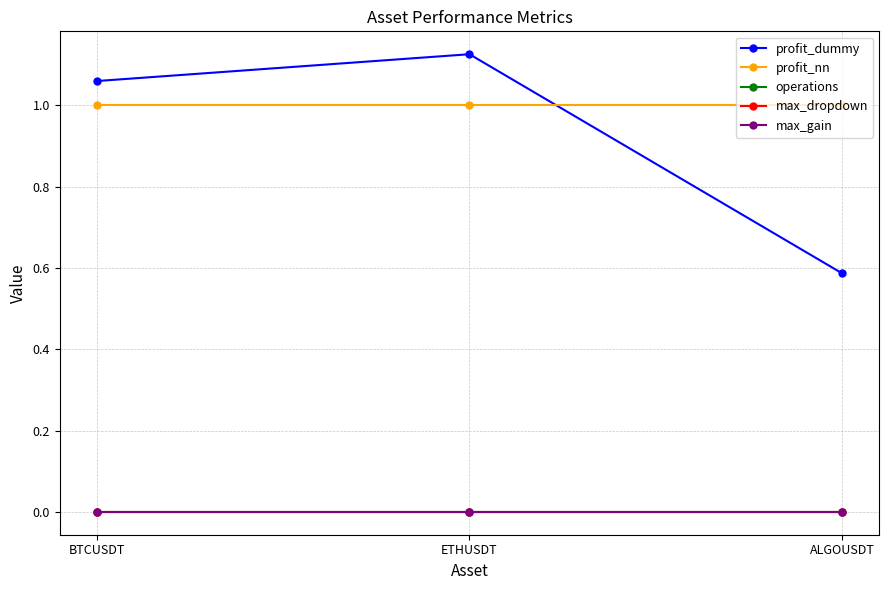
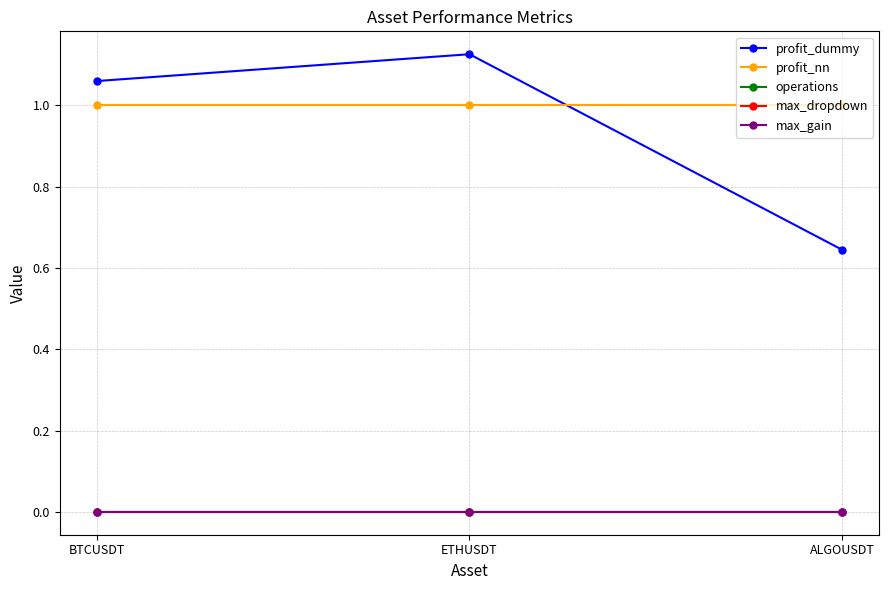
  {
    "profit_dummy": {
      "BTCUSDT": 1.06,
      "ETHUSDT": 1.13,
-     "ALGOUSDT": 0.59
+     "ALGOUSDT": 0.65
    },
    "profit_nn": {
      "BTCUSDT": 1.00,
      "ETHUSDT": 1.00
    },
    "max_gain": {
      "BTCUSDT": 0.00,
      "ETHUSDT": 0.00,
      "ALGOUSDT": 0.00
    }
  }
